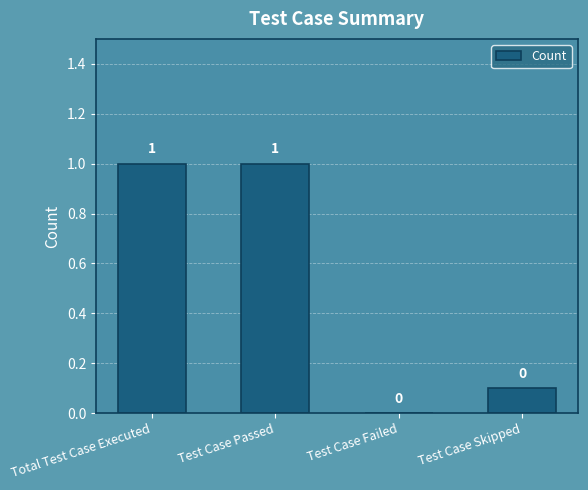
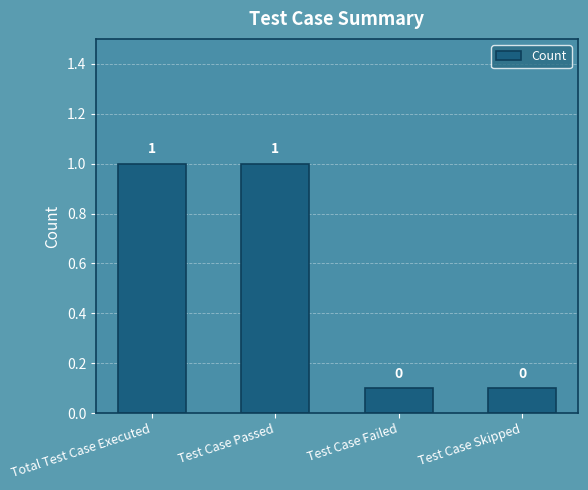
  {
-   "Test Case Failed": 0.0
+   "Test Case Failed": 0.1
  }
